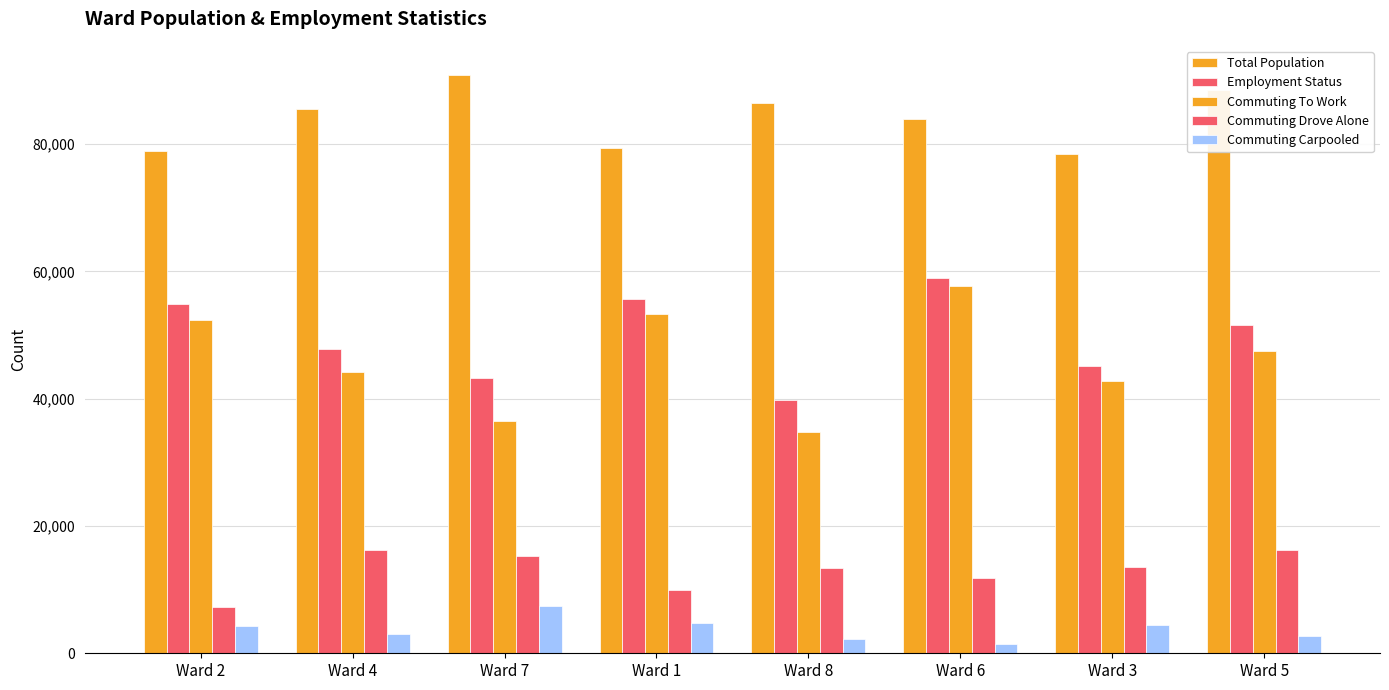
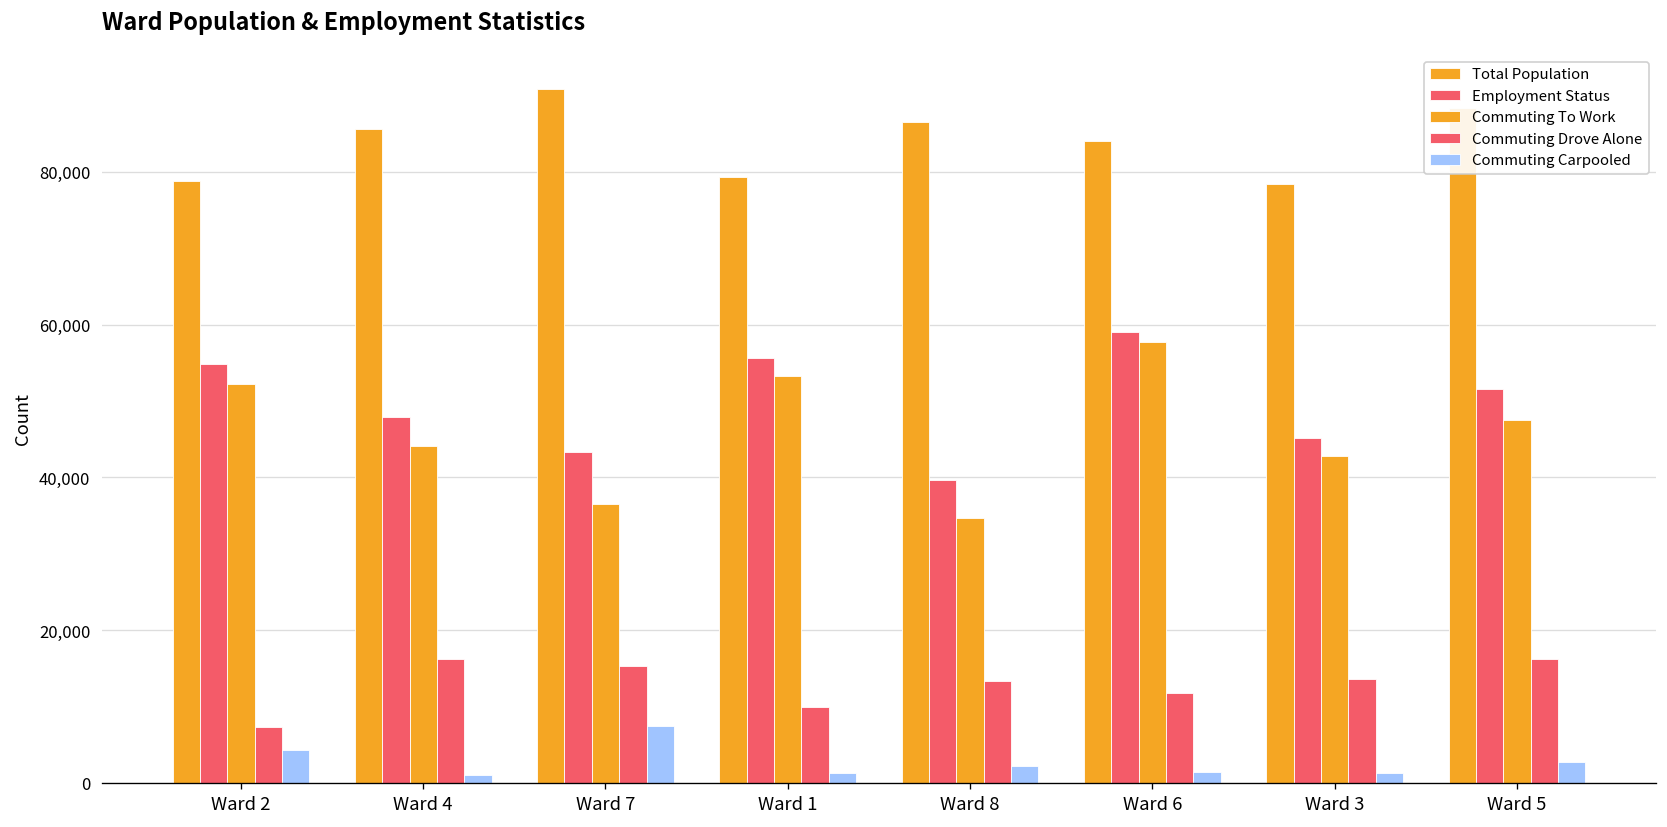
  {
    "Commuting Carpooled": {
      "Ward 2": "4,000",
-     "Ward 4": "3,000",
+     "Ward 4": "1,000",
      "Ward 7": "7,000",
-     "Ward 1": "5,000",
+     "Ward 1": "1,000",
      "Ward 8": "2,000",
      "Ward 6": "1,000",
-     "Ward 3": "4,000",
+     "Ward 3": "1,000",
      "Ward 5": "3,000"
    }
  }
